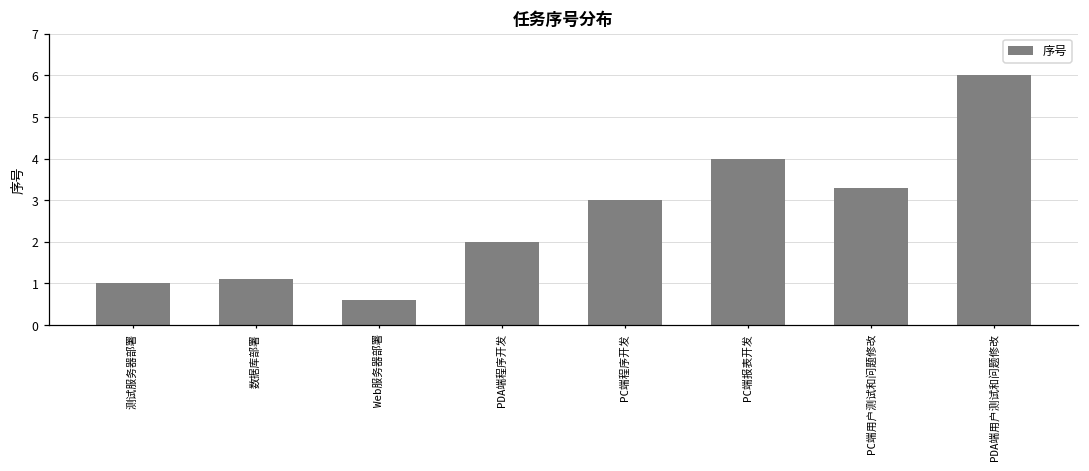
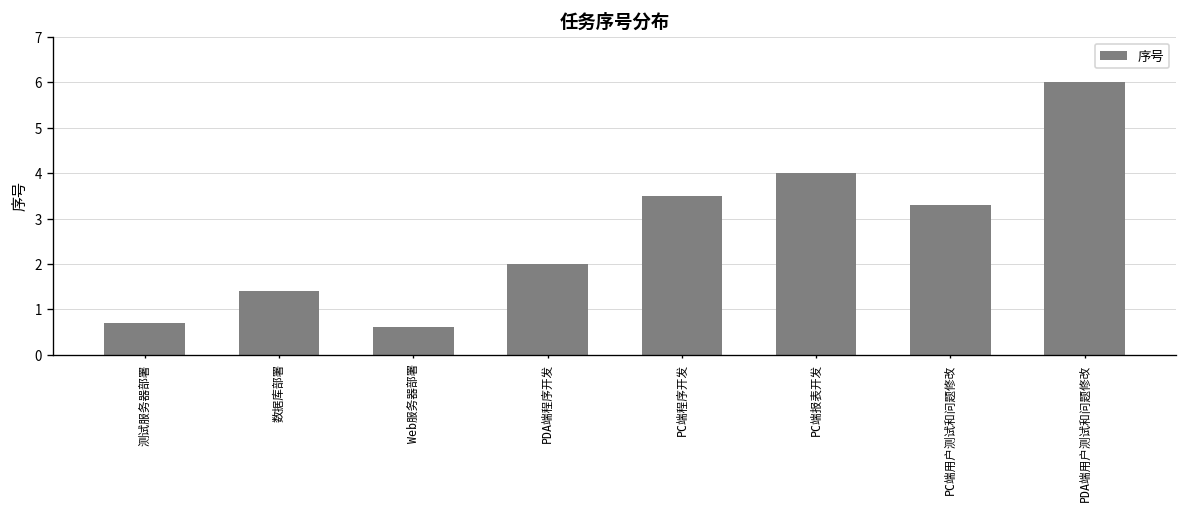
  {
-   "测试服务器部署": 1.0,
-   "数据库部署": 1.1,
+   "测试服务器部署": 0.7,
+   "数据库部署": 1.4,
    "Web服务器部署": 0.6,
    "PDA端程序开发": 2.0,
-   "PC端程序开发": 3.0,
+   "PC端程序开发": 3.5,
    "PC端报表开发": 4.0,
    "PC端用户测试和问题修改": 3.3,
    "PDA端用户测试和问题修改": 6.0
  }
